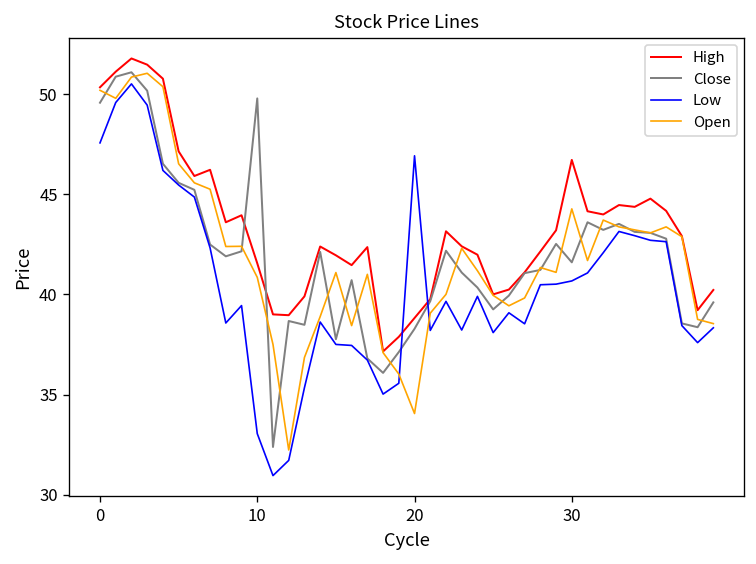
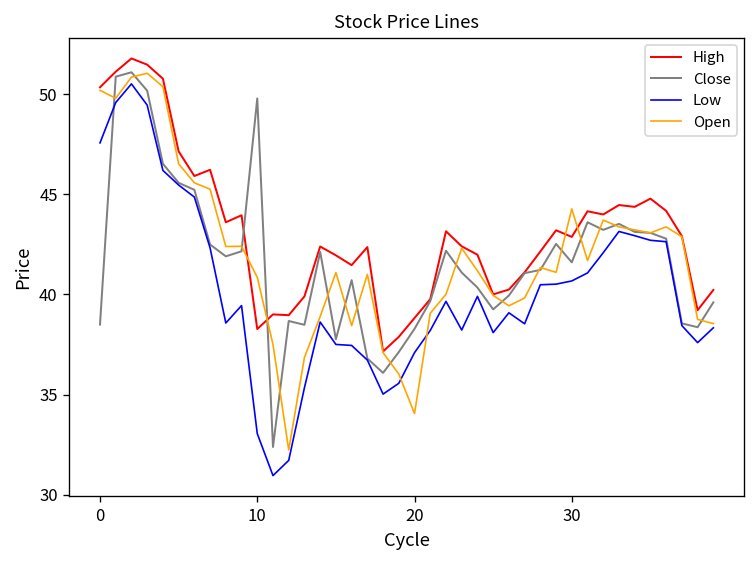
  {
    "High": {
-     "10": 41.5,
+     "10": 38.3,
      "20": 38.8,
-     "30": 46.7
+     "30": 42.9
    },
    "Close": {
-     "0": 49.6,
+     "0": 38.5,
      "10": 49.8,
      "20": 38.3,
      "30": 41.6
    },
    "Low": {
      "0": 47.6,
      "10": 33.0,
-     "20": 46.9,
+     "20": 37.1,
      "30": 40.7
    },
    "Open": {
      "10": 40.8,
      "20": 34.1,
      "30": 44.3
    }
  }
